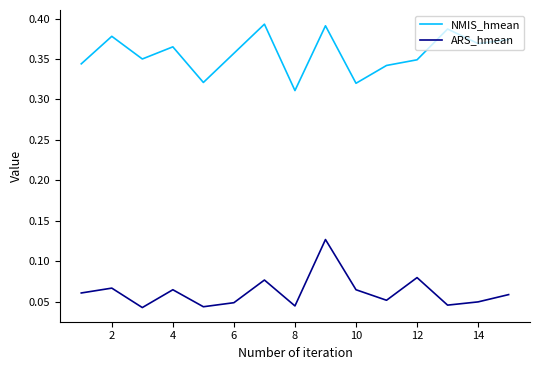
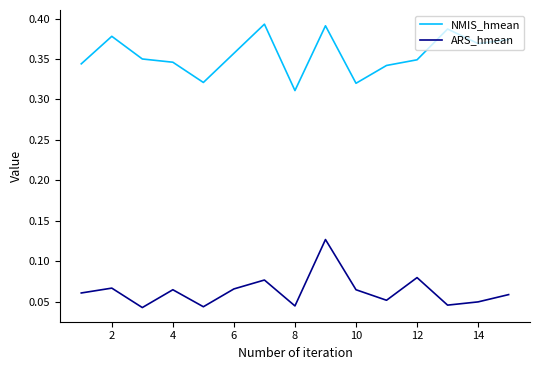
  {
    "NMIS_hmean": {
      "2": 0.38,
-     "4": 0.37,
+     "4": 0.35,
      "6": 0.36,
      "8": 0.31,
      "10": 0.32,
      "12": 0.35
    },
    "ARS_hmean": {
      "2": 0.07,
      "4": 0.07,
-     "6": 0.05,
+     "6": 0.07,
      "8": 0.05,
      "10": 0.07,
      "12": 0.08,
      "14": 0.05
    }
  }
